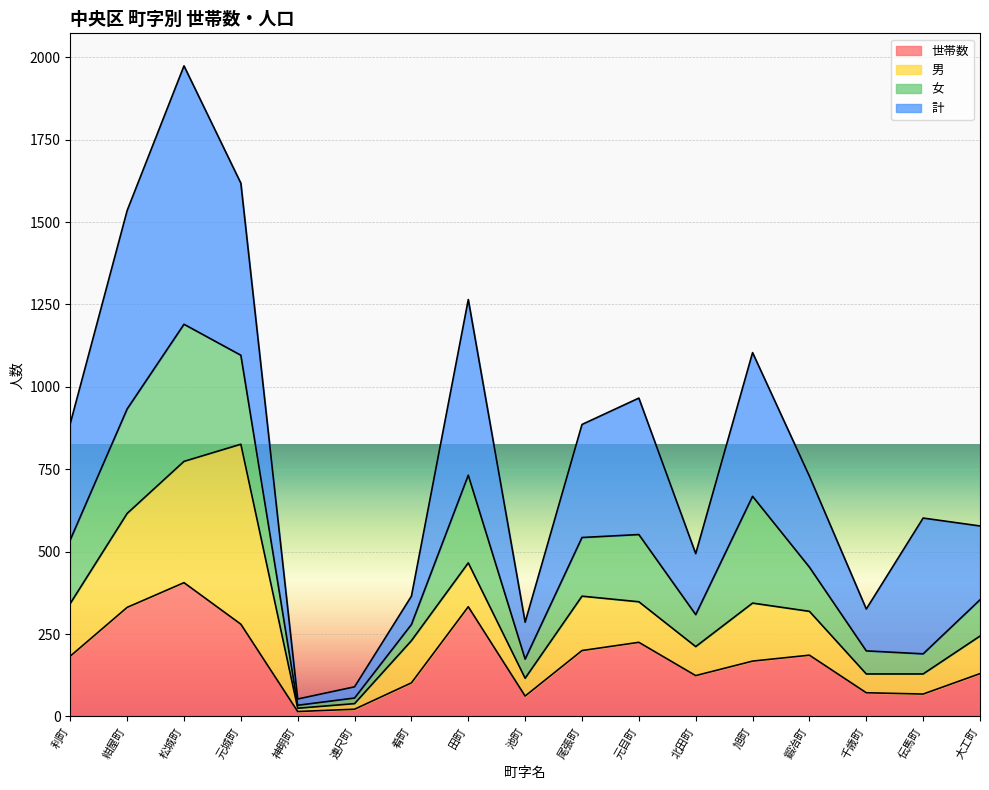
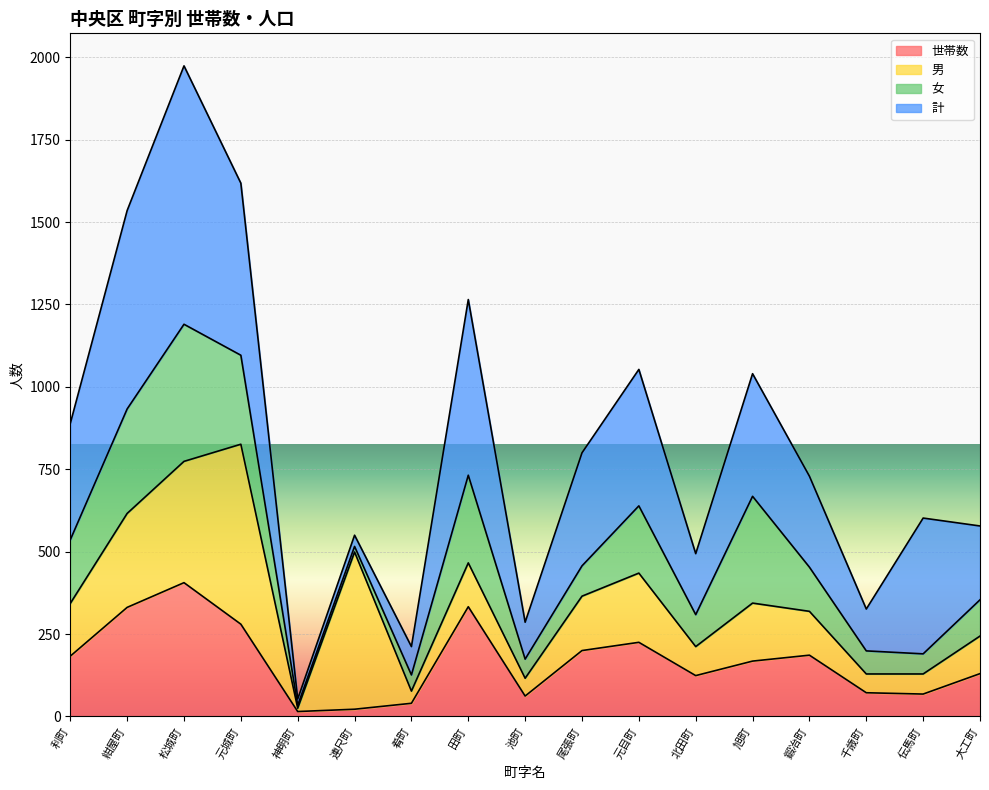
  {
    "世帯数": {
      "利町": 180,
      "紺屋町": 330,
      "松城町": 410,
      "元城町": 280,
      "神明町": 20,
      "連尺町": 20,
-     "肴町": 100,
+     "肴町": 40,
      "田町": 330,
      "池町": 60,
      "尾張町": 200,
      "元目町": 230,
      "北田町": 120,
      "旭町": 170,
      "鍛冶町": 190,
      "千歳町": 70,
      "伝馬町": 70,
      "大工町": 130
    },
    "男": {
      "利町": 160,
      "紺屋町": 290,
      "松城町": 370,
      "元城町": 550,
      "神明町": 10,
-     "連尺町": 20,
-     "肴町": 130,
+     "連尺町": 480,
+     "肴町": 40,
      "田町": 130,
      "池町": 50,
      "尾張町": 170,
-     "元目町": 120,
+     "元目町": 210,
      "北田町": 90,
      "旭町": 180,
      "鍛冶町": 130,
      "千歳町": 60,
      "伝馬町": 60,
      "大工町": 110
    },
    "女": {
      "利町": 190,
      "紺屋町": 320,
      "松城町": 420,
      "元城町": 270,
      "神明町": 10,
      "連尺町": 20,
      "肴町": 50,
      "田町": 270,
      "池町": 60,
-     "尾張町": 180,
+     "尾張町": 90,
      "元目町": 200,
      "北田町": 100,
      "旭町": 320,
      "鍛冶町": 130,
      "千歳町": 70,
      "伝馬町": 60,
      "大工町": 110
    },
    "計": {
      "利町": 350,
      "紺屋町": 600,
      "松城町": 780,
      "元城町": 520,
      "神明町": 20,
      "連尺町": 30,
      "肴町": 90,
      "田町": 530,
      "池町": 110,
      "尾張町": 340,
      "元目町": 410,
      "北田町": 190,
-     "旭町": 440,
+     "旭町": 370,
      "鍛冶町": 280,
      "千歳町": 130,
      "伝馬町": 410,
      "大工町": 220
    }
  }
